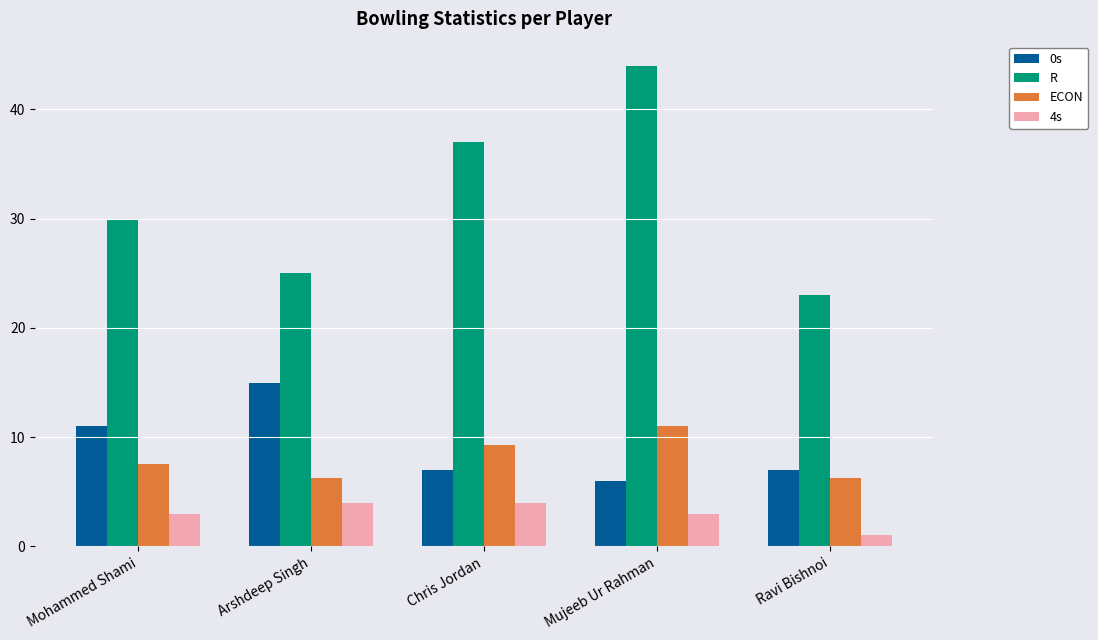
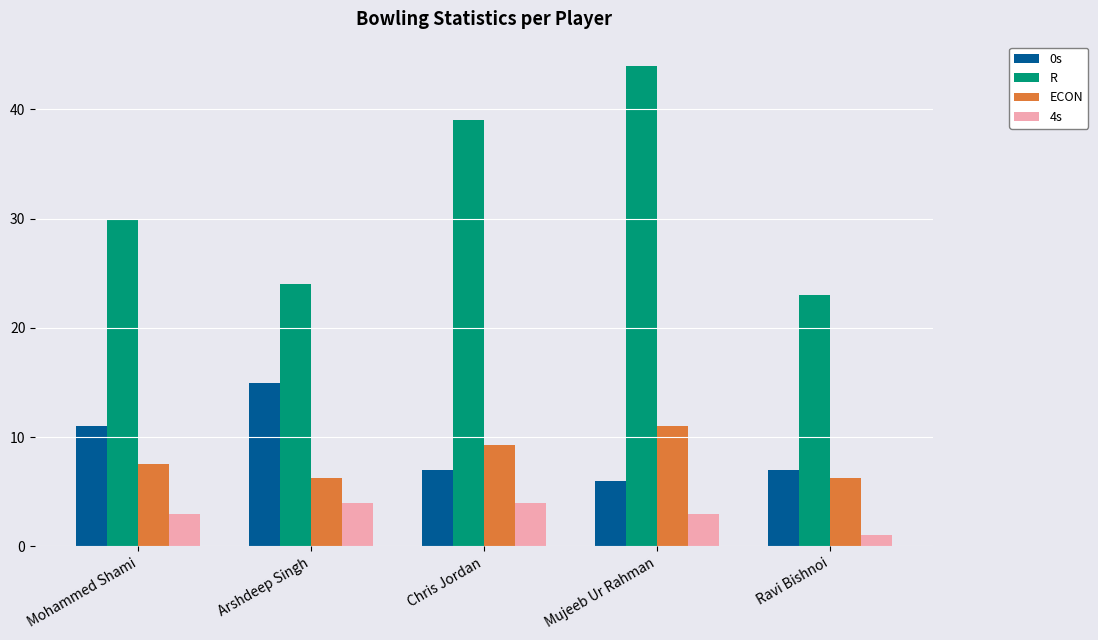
  {
    "0s": {
      "Mohammed Shami": 11,
      "Arshdeep Singh": 15,
      "Chris Jordan": 7,
      "Mujeeb Ur Rahman": 6,
      "Ravi Bishnoi": 7
    },
    "R": {
      "Mohammed Shami": 30,
-     "Arshdeep Singh": 25,
-     "Chris Jordan": 37,
+     "Arshdeep Singh": 24,
+     "Chris Jordan": 39,
      "Mujeeb Ur Rahman": 44,
      "Ravi Bishnoi": 23
    },
    "ECON": {
      "Mohammed Shami": 7.5,
      "Arshdeep Singh": 6.3,
      "Chris Jordan": 9.3,
      "Mujeeb Ur Rahman": 11,
      "Ravi Bishnoi": 6.3
    },
    "4s": {
      "Mohammed Shami": 3,
      "Arshdeep Singh": 4,
      "Chris Jordan": 4,
      "Mujeeb Ur Rahman": 3,
      "Ravi Bishnoi": 1
    }
  }
